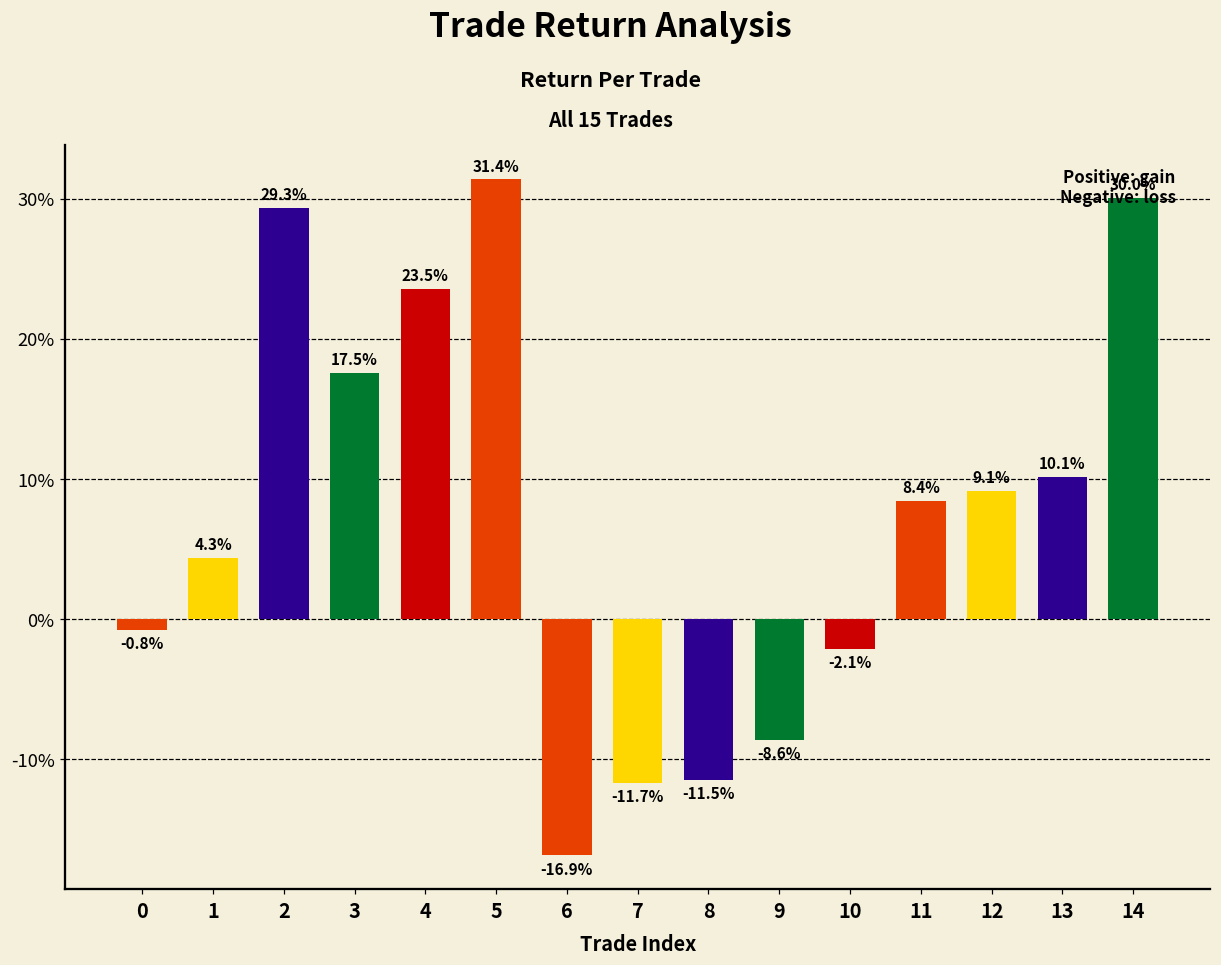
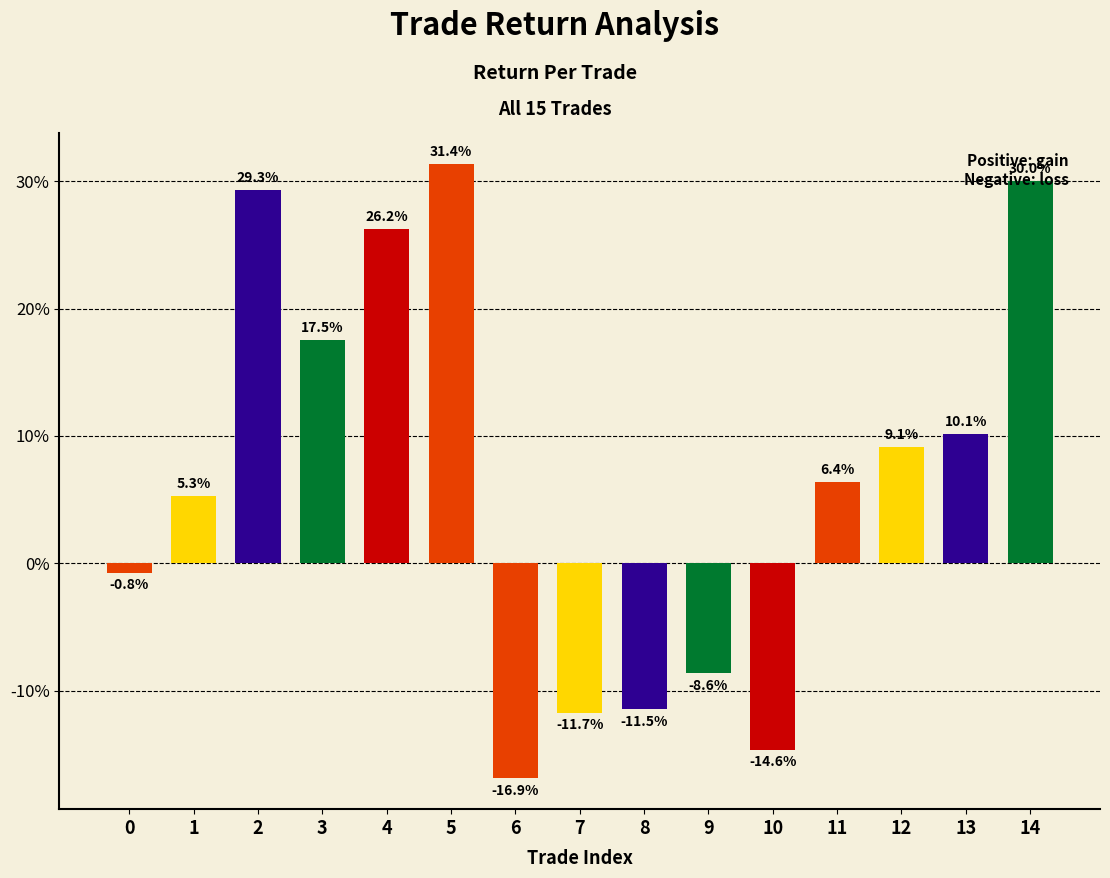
  {
    "0": "-0.8%",
-   "1": "4.3%",
+   "1": "5.3%",
    "2": "29.3%",
    "3": "17.5%",
-   "4": "23.5%",
+   "4": "26.2%",
    "5": "31.4%",
    "6": "-16.9%",
    "7": "-11.7%",
    "8": "-11.5%",
    "9": "-8.6%",
-   "10": "-2.1%",
-   "11": "8.4%",
+   "10": "-14.6%",
+   "11": "6.4%",
    "12": "9.1%",
    "13": "10.1%"
  }
